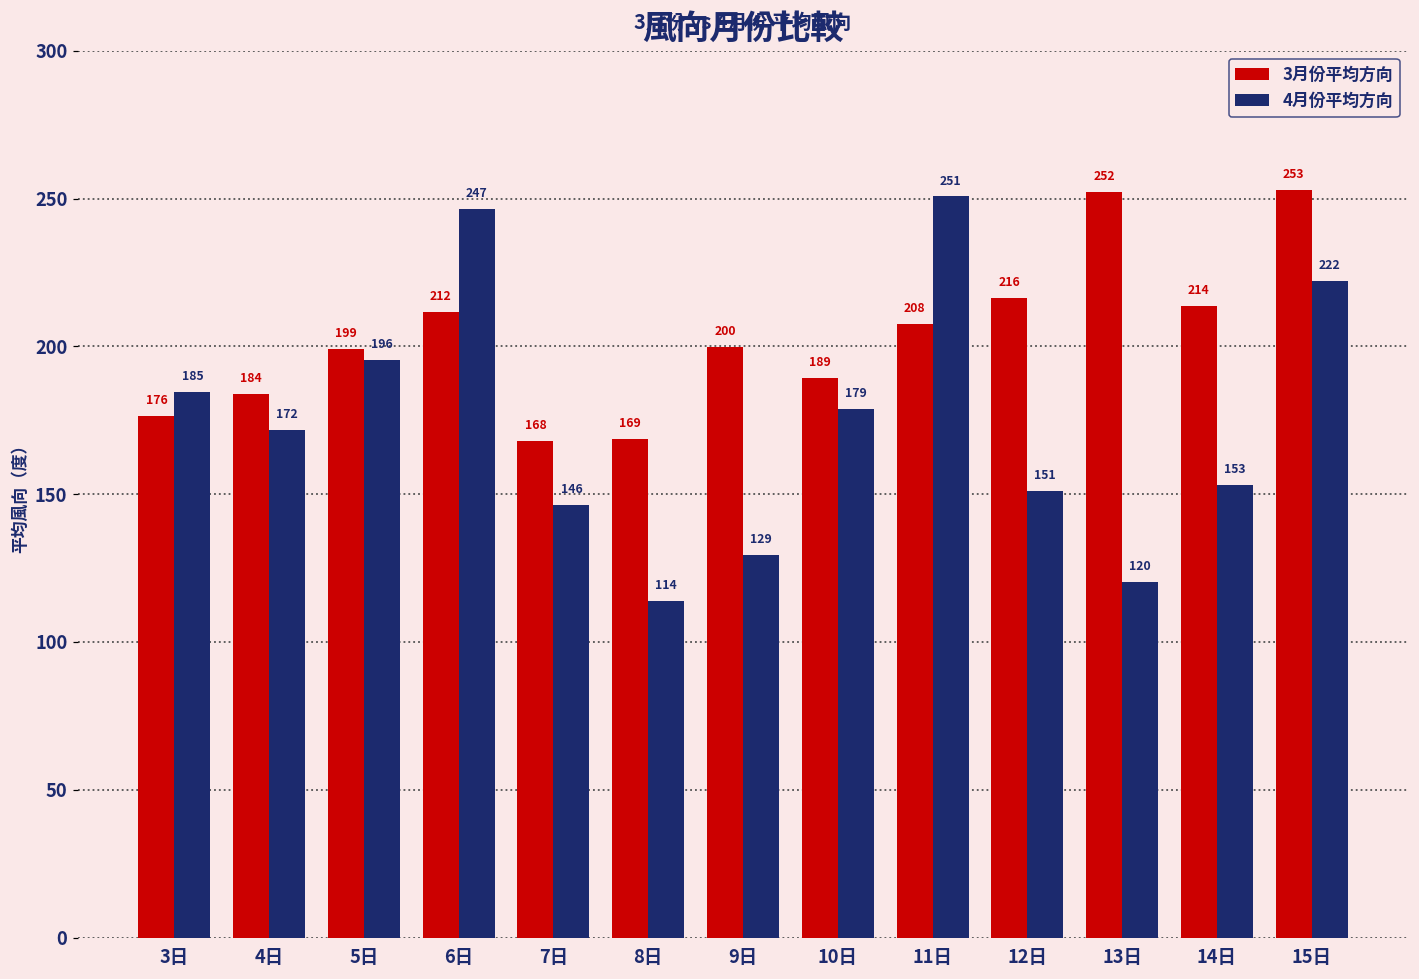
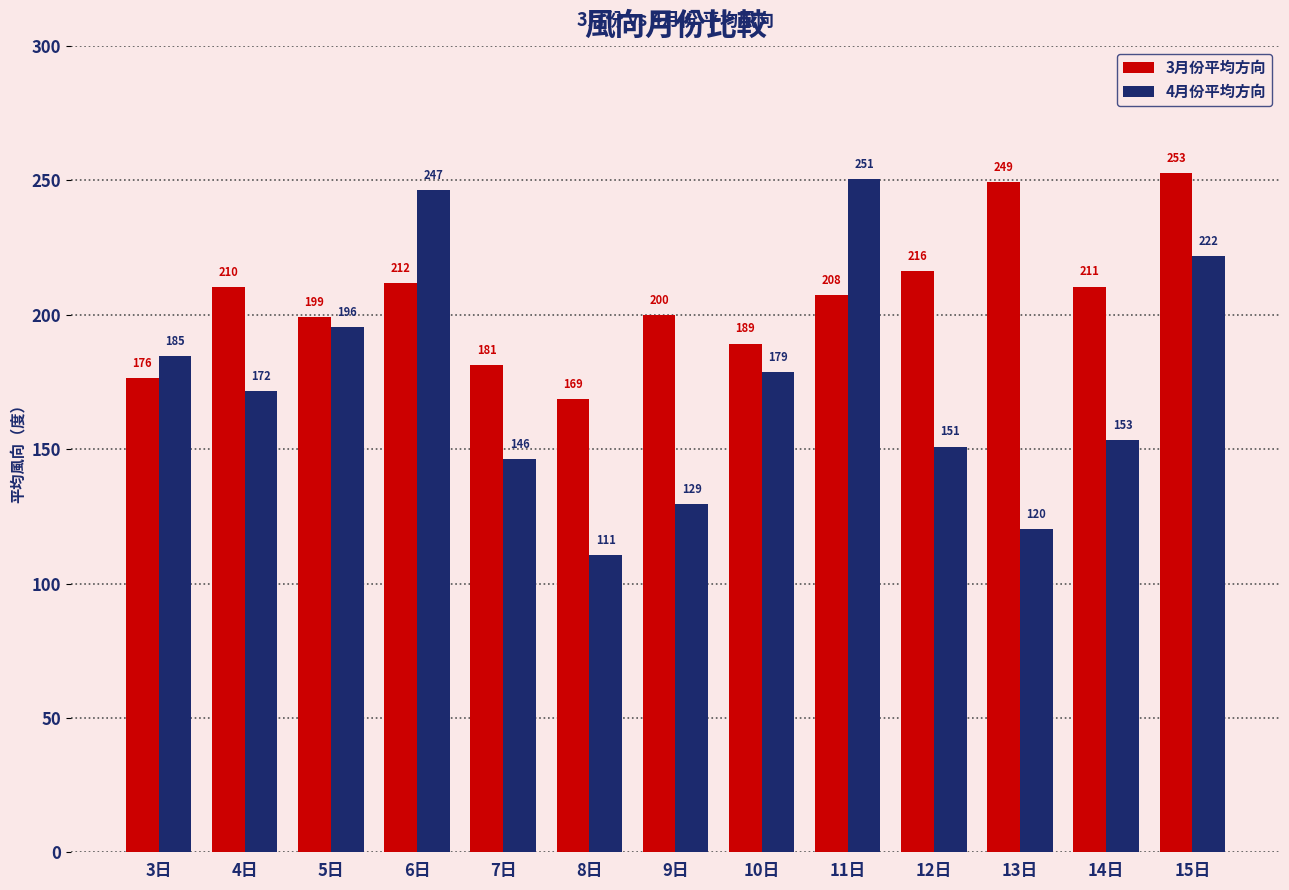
  {
    "3月份平均方向": {
      "3日": 176,
-     "4日": 184,
+     "4日": 210,
      "5日": 199,
      "6日": 212,
-     "7日": 168,
+     "7日": 181,
      "8日": 169,
      "9日": 200,
      "10日": 189,
      "11日": 208,
      "12日": 216,
-     "13日": 252,
-     "14日": 214,
+     "13日": 249,
+     "14日": 211,
      "15日": 253
    },
    "4月份平均方向": {
      "3日": 185,
      "4日": 172,
      "5日": 196,
      "6日": 247,
      "7日": 146,
-     "8日": 114,
+     "8日": 111,
      "9日": 129,
      "10日": 179,
      "11日": 251,
      "12日": 151,
      "13日": 120,
      "14日": 153,
      "15日": 222
    }
  }
